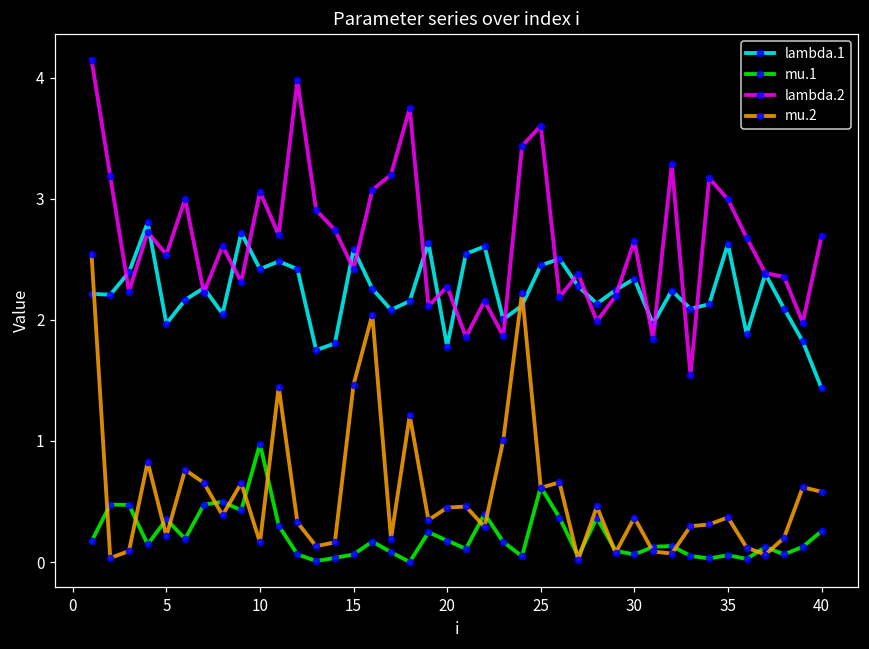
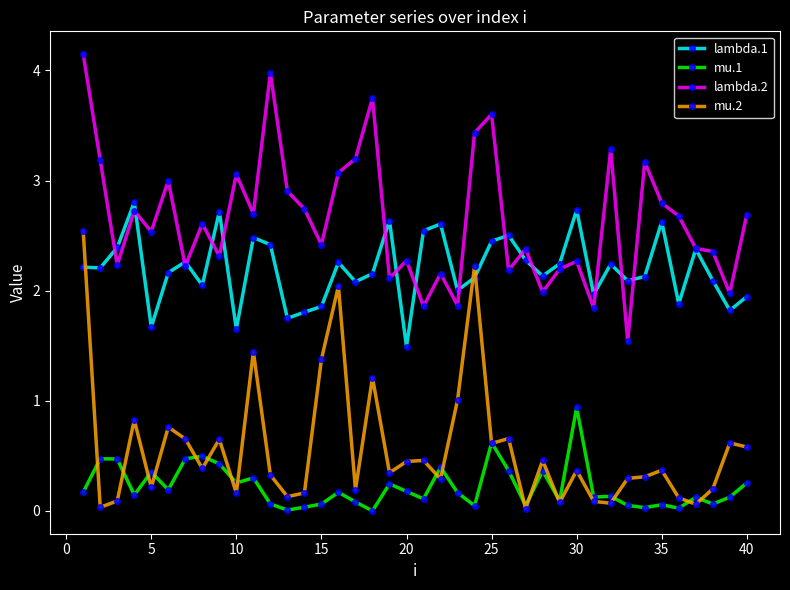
  {
    "lambda.1": {
-     "5": 1.97,
-     "10": 2.42,
-     "15": 2.58,
-     "20": 1.78,
+     "5": 1.67,
+     "10": 1.65,
+     "15": 1.86,
+     "20": 1.49,
      "25": 2.45,
-     "30": 2.34,
+     "30": 2.73,
      "35": 2.63,
-     "40": 1.44
+     "40": 1.95
    },
    "mu.1": {
      "5": 0.35,
-     "10": 0.98,
+     "10": 0.25,
      "15": 0.06,
      "20": 0.18,
-     "30": 0.06,
+     "30": 0.94,
      "35": 0.06,
      "40": 0.25
    },
    "lambda.2": {
      "5": 2.54,
      "10": 3.06,
      "15": 2.42,
      "20": 2.27,
      "25": 3.60,
-     "30": 2.65,
-     "35": 2.99,
+     "30": 2.27,
+     "35": 2.80,
      "40": 2.69
    },
    "mu.2": {
      "5": 0.21,
      "10": 0.16,
-     "15": 1.46,
+     "15": 1.38,
      "20": 0.45,
      "30": 0.37,
      "35": 0.37,
      "40": 0.58
    }
  }
